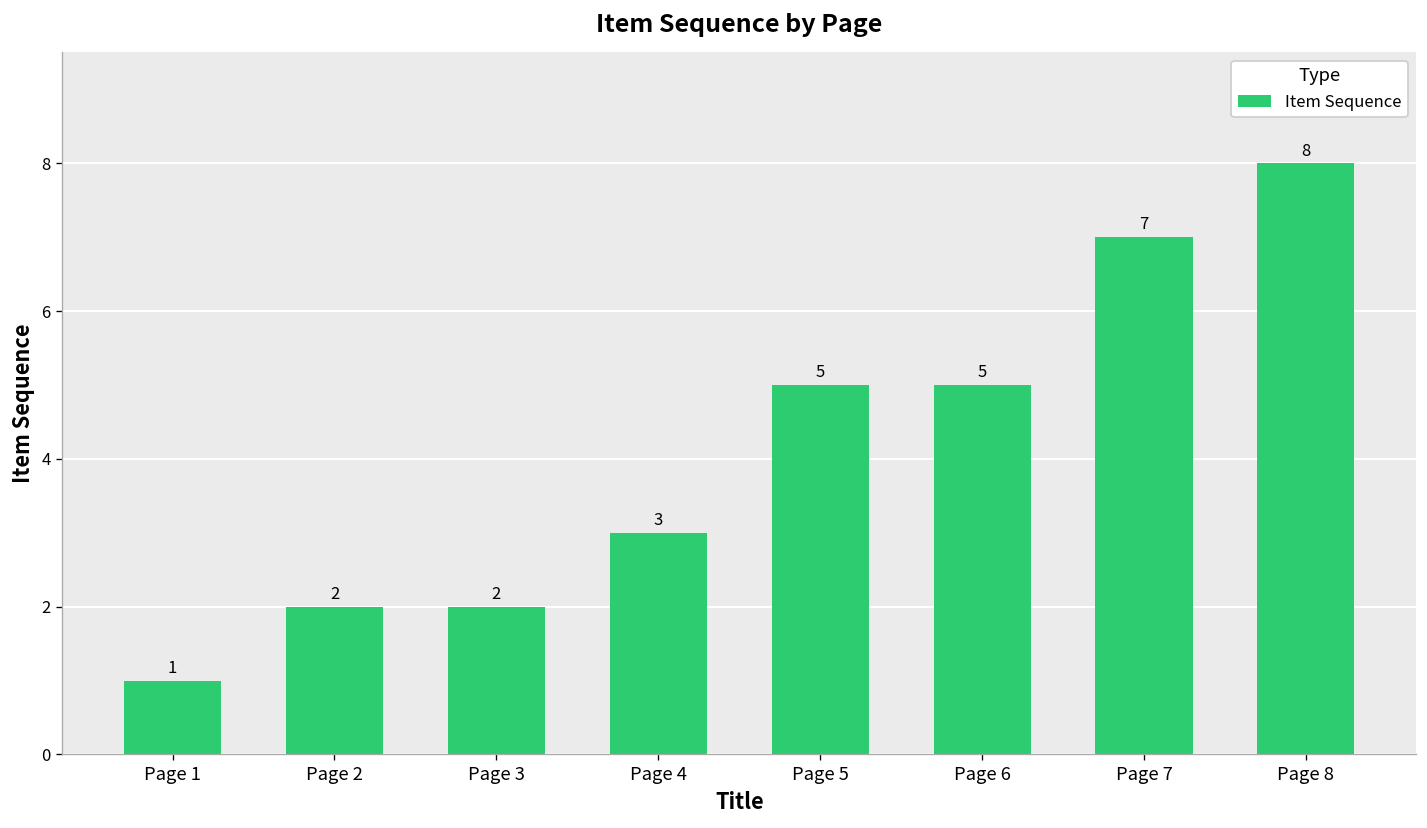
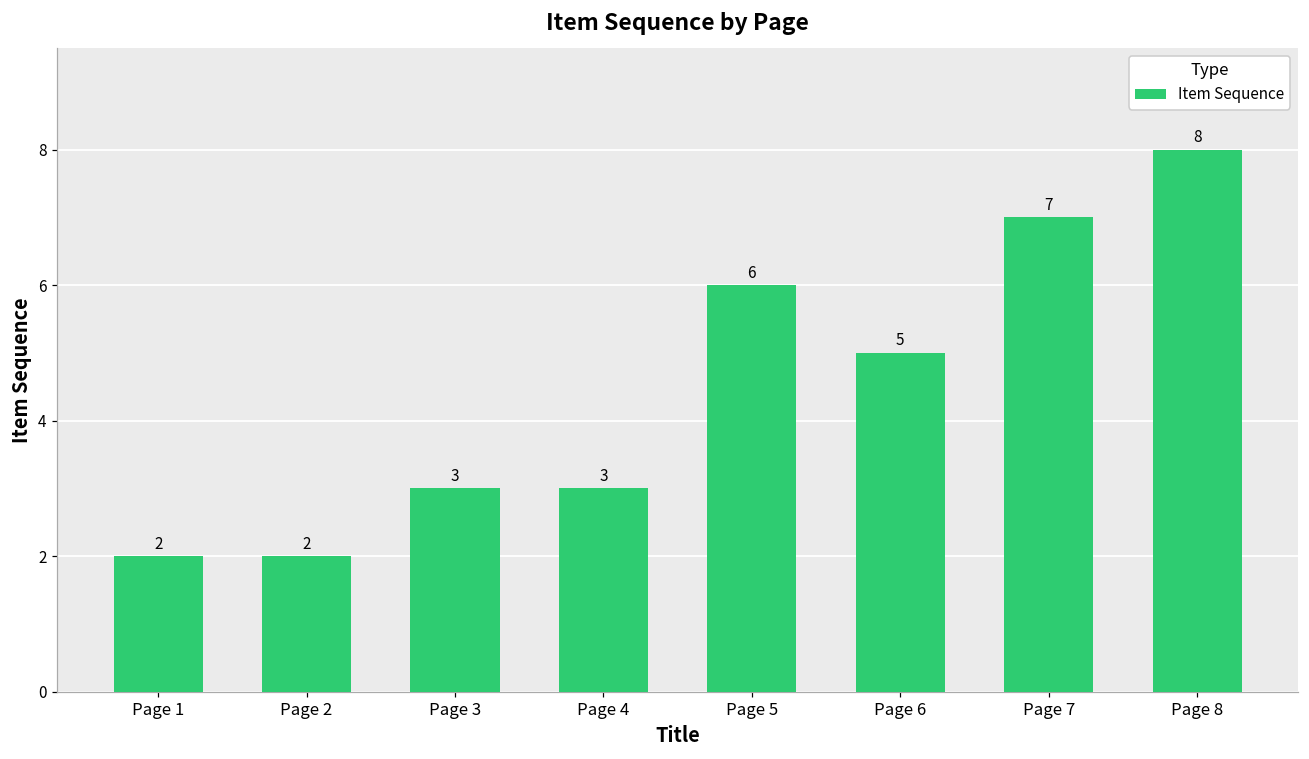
  {
-   "Page 1": 1,
+   "Page 1": 2,
    "Page 2": 2,
-   "Page 3": 2,
+   "Page 3": 3,
    "Page 4": 3,
-   "Page 5": 5,
+   "Page 5": 6,
    "Page 6": 5,
    "Page 7": 7,
    "Page 8": 8
  }
